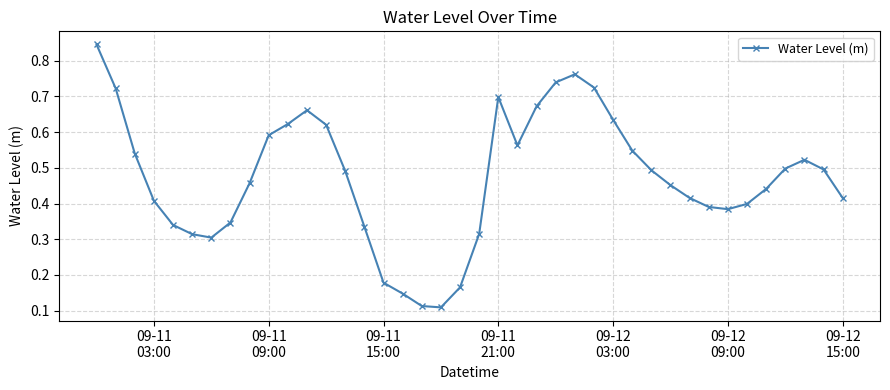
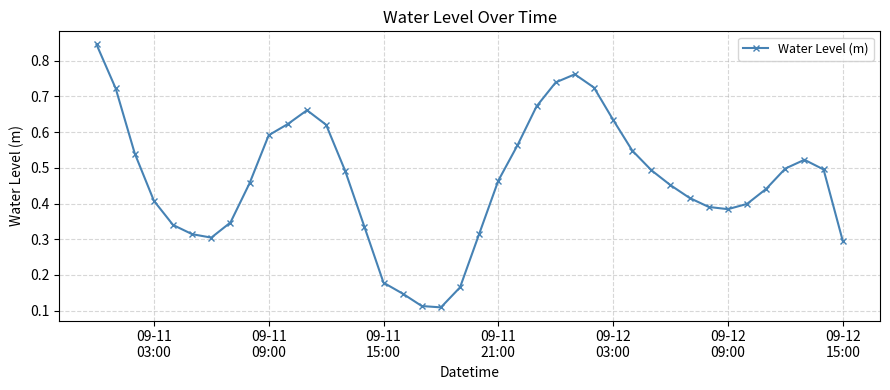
  {
    "09-11 03:00": 0.41,
    "09-11 09:00": 0.59,
    "09-11 15:00": 0.18,
-   "09-11 21:00": 0.70,
+   "09-11 21:00": 0.46,
    "09-12 03:00": 0.63,
    "09-12 09:00": 0.38,
-   "09-12 15:00": 0.42
+   "09-12 15:00": 0.30
  }
